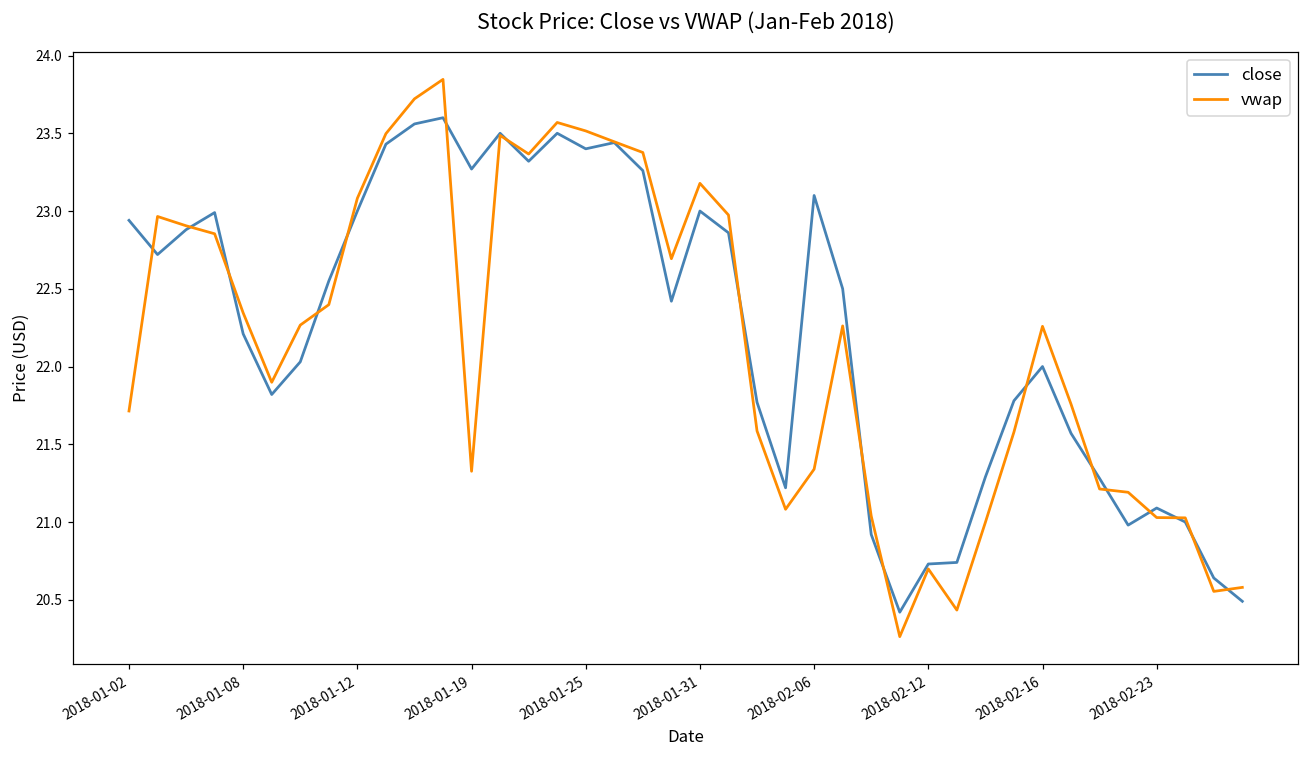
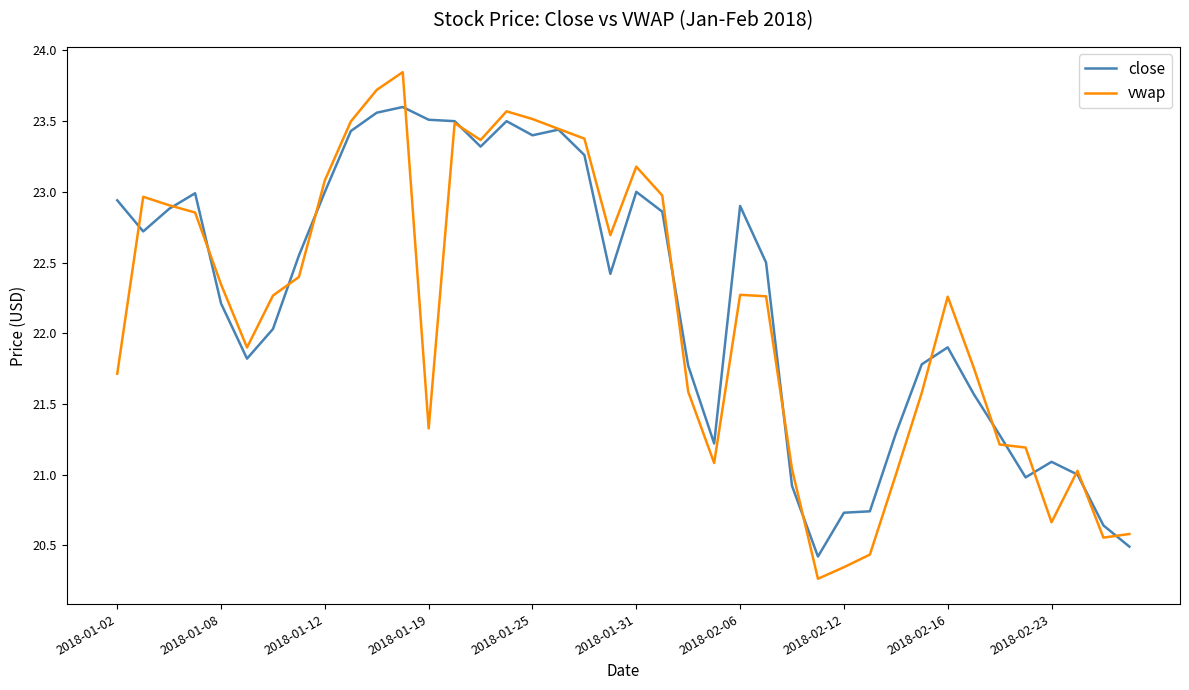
  {
    "close": {
      "2018-01-02": 22.94,
      "2018-01-08": 22.21,
      "2018-01-12": 23.00,
-     "2018-01-19": 23.27,
+     "2018-01-19": 23.51,
      "2018-01-25": 23.40,
      "2018-01-31": 23.00,
-     "2018-02-06": 23.1,
+     "2018-02-06": 22.9,
      "2018-02-12": 20.73,
-     "2018-02-16": 22.0,
+     "2018-02-16": 21.9,
      "2018-02-23": 21.09
    },
    "vwap": {
      "2018-01-02": 21.71,
      "2018-01-08": 22.34,
      "2018-01-12": 23.08,
      "2018-01-19": 21.33,
      "2018-01-25": 23.52,
      "2018-01-31": 23.18,
-     "2018-02-06": 21.34,
-     "2018-02-12": 20.70,
+     "2018-02-06": 22.27,
+     "2018-02-12": 20.34,
      "2018-02-16": 22.26,
-     "2018-02-23": 21.03
+     "2018-02-23": 20.66
    }
  }
